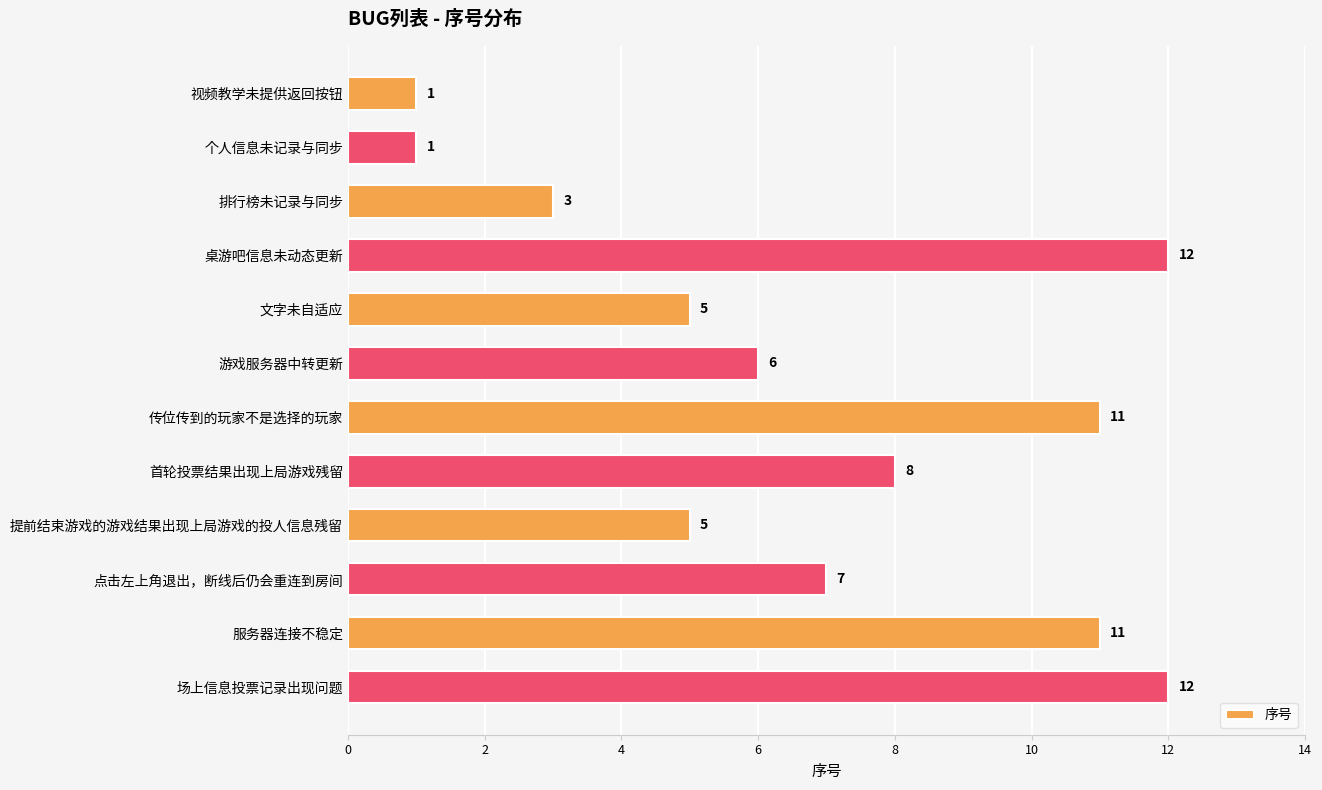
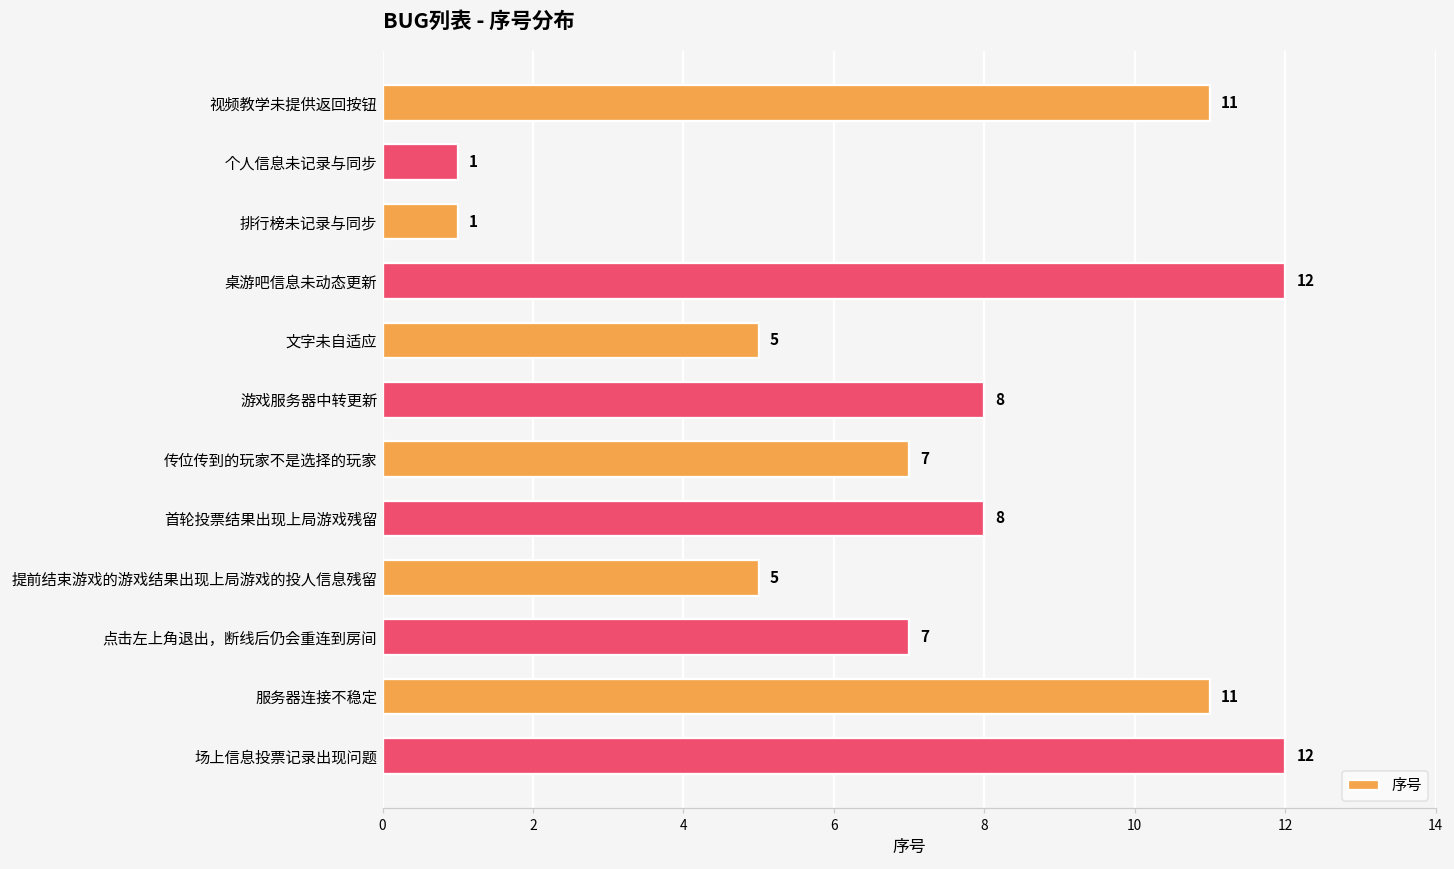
  {
-   "视频教学未提供返回按钮": 1,
+   "视频教学未提供返回按钮": 11,
    "个人信息未记录与同步": 1,
-   "排行榜未记录与同步": 3,
+   "排行榜未记录与同步": 1,
    "桌游吧信息未动态更新": 12,
    "文字未自适应": 5,
-   "游戏服务器中转更新": 6,
-   "传位传到的玩家不是选择的玩家": 11,
+   "游戏服务器中转更新": 8,
+   "传位传到的玩家不是选择的玩家": 7,
    "首轮投票结果出现上局游戏残留": 8,
    "提前结束游戏的游戏结果出现上局游戏的投人信息残留": 5,
    "点击左上角退出，断线后仍会重连到房间": 7,
    "服务器连接不稳定": 11,
    "场上信息投票记录出现问题": 12
  }
